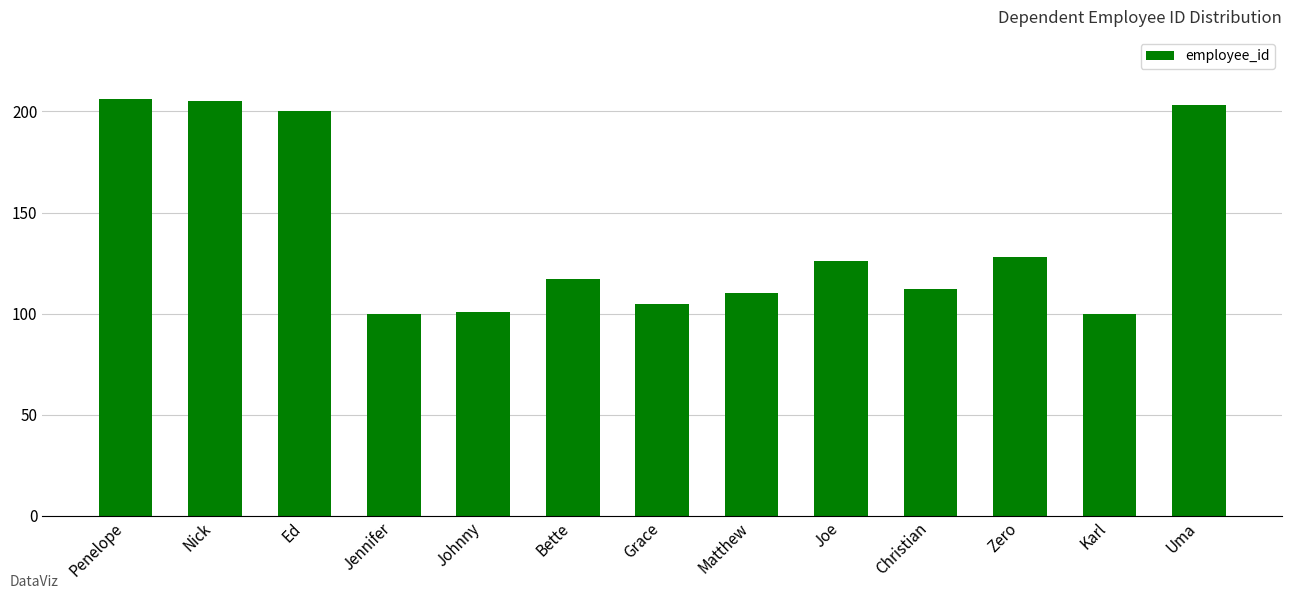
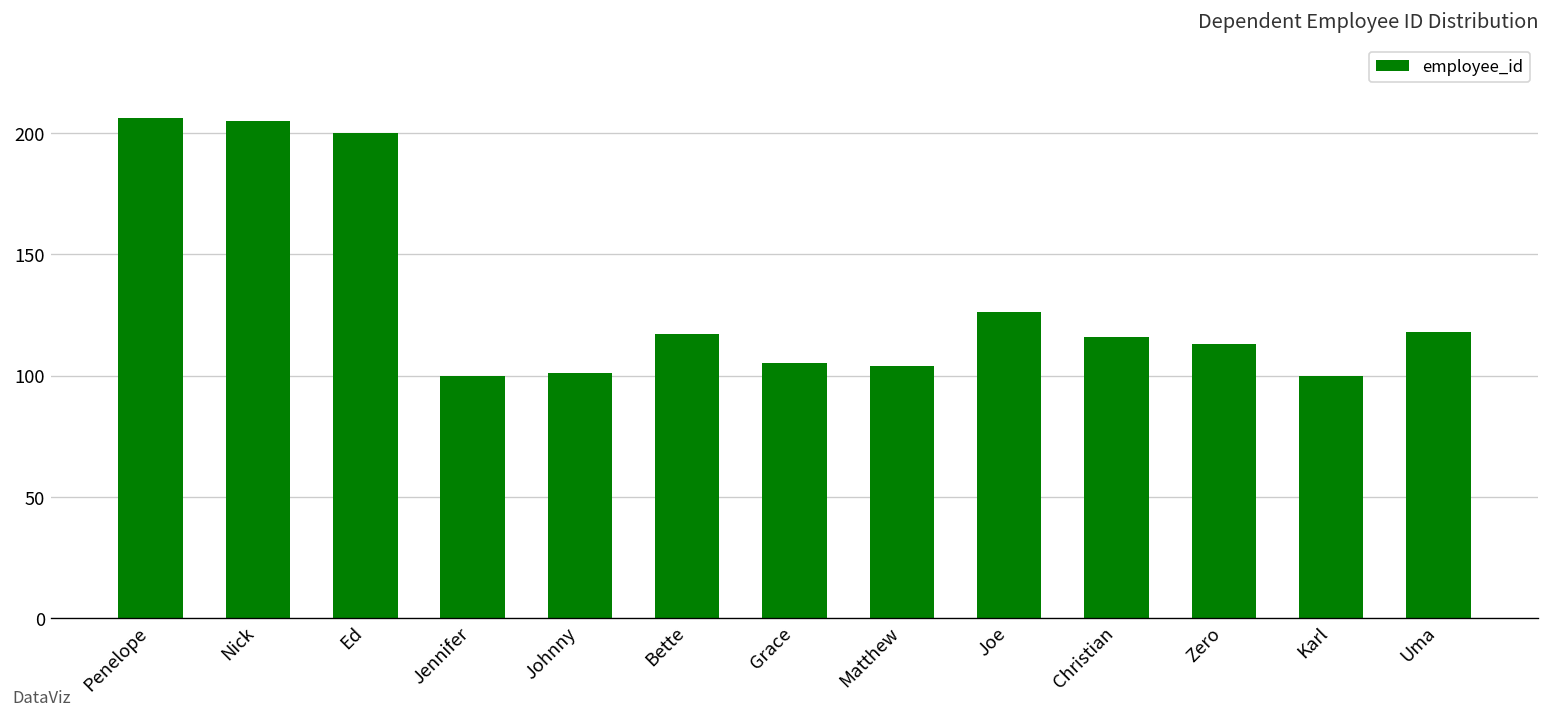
  {
    "Penelope": 206,
    "Nick": 205,
    "Ed": 200,
    "Jennifer": 100,
    "Johnny": 101,
    "Bette": 117,
    "Grace": 105,
-   "Matthew": 110,
+   "Matthew": 104,
    "Joe": 126,
-   "Christian": 112,
-   "Zero": 128,
+   "Christian": 116,
+   "Zero": 113,
    "Karl": 100,
-   "Uma": 203
+   "Uma": 118
  }
